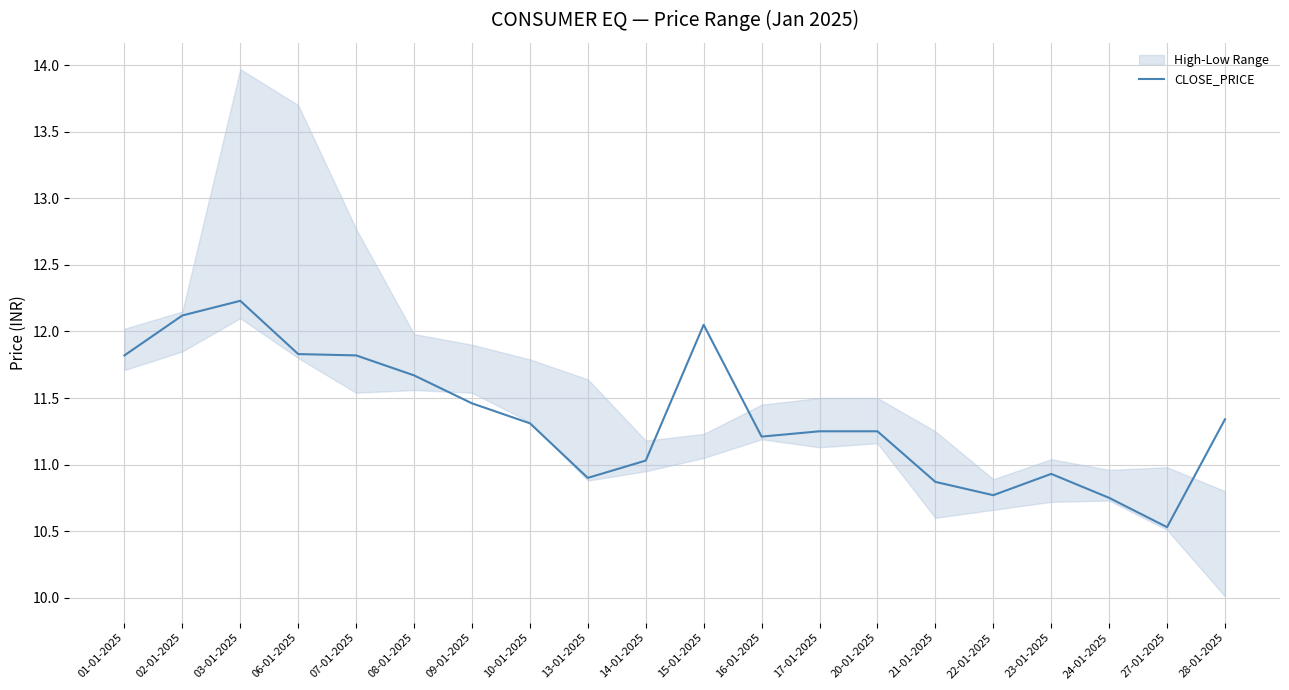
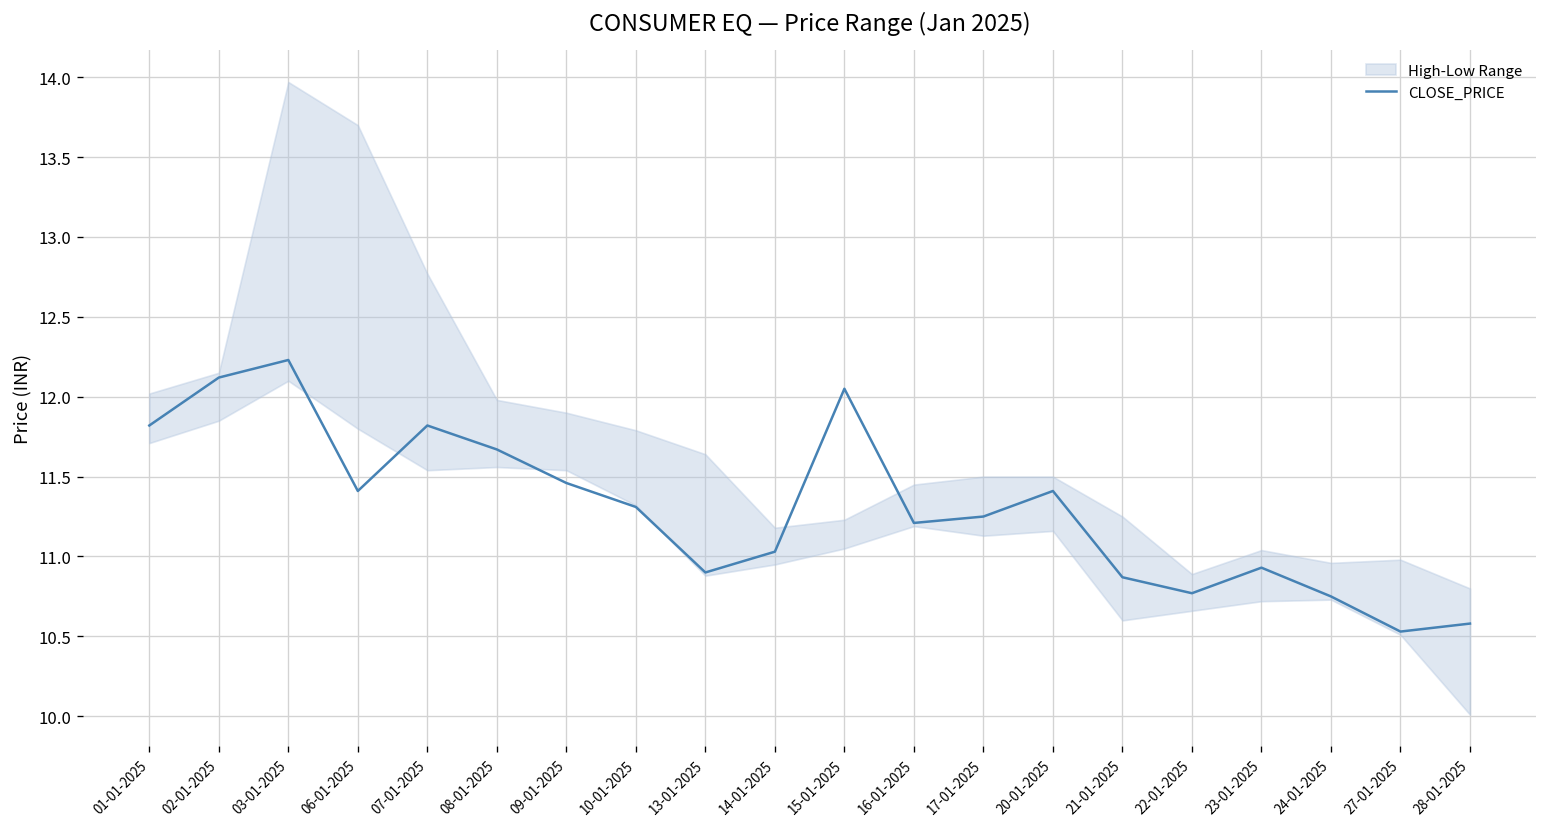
  {
    "CLOSE_PRICE": {
      "01-01-2025": 11.82,
      "02-01-2025": 12.12,
      "03-01-2025": 12.23,
-     "06-01-2025": 11.83,
+     "06-01-2025": 11.41,
      "07-01-2025": 11.82,
      "08-01-2025": 11.67,
      "09-01-2025": 11.46,
      "10-01-2025": 11.31,
      "13-01-2025": 10.90,
      "14-01-2025": 11.03,
      "15-01-2025": 12.05,
      "16-01-2025": 11.21,
      "17-01-2025": 11.25,
-     "20-01-2025": 11.25,
+     "20-01-2025": 11.41,
      "21-01-2025": 10.87,
      "22-01-2025": 10.77,
      "23-01-2025": 10.93,
      "24-01-2025": 10.75,
      "27-01-2025": 10.53,
-     "28-01-2025": 11.34
+     "28-01-2025": 10.58
    }
  }
